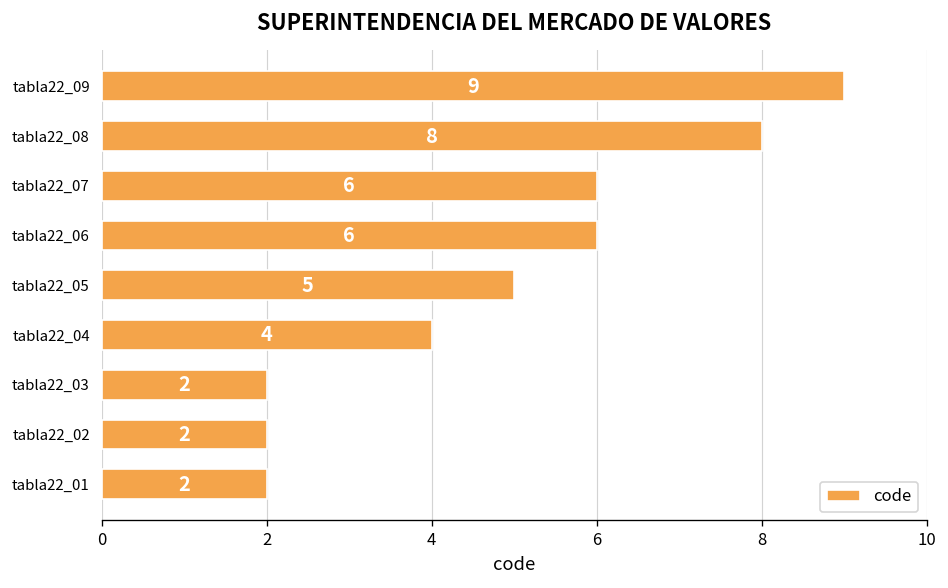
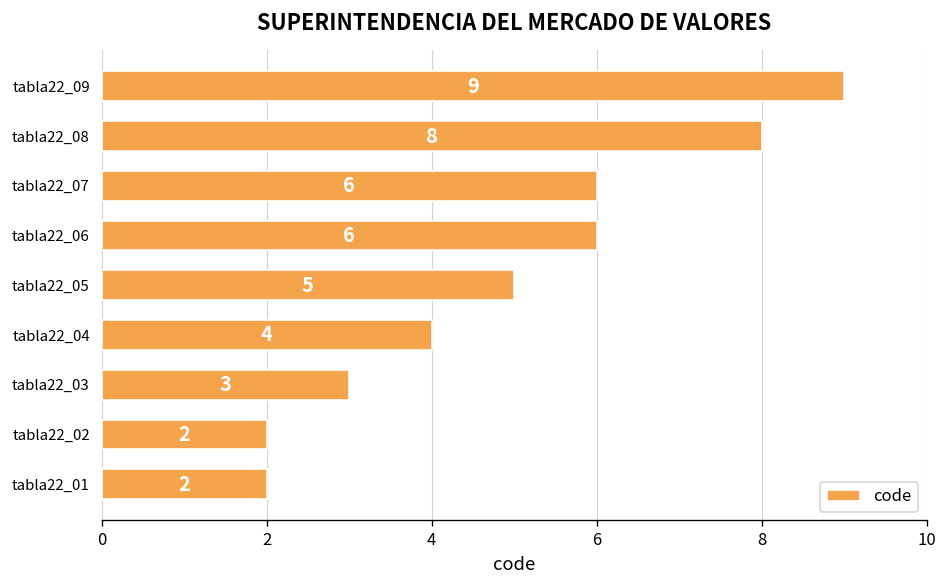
  {
    "tabla22_09": 9,
    "tabla22_08": 8,
    "tabla22_07": 6,
    "tabla22_06": 6,
    "tabla22_05": 5,
    "tabla22_04": 4,
-   "tabla22_03": 2,
+   "tabla22_03": 3,
    "tabla22_02": 2,
    "tabla22_01": 2
  }
